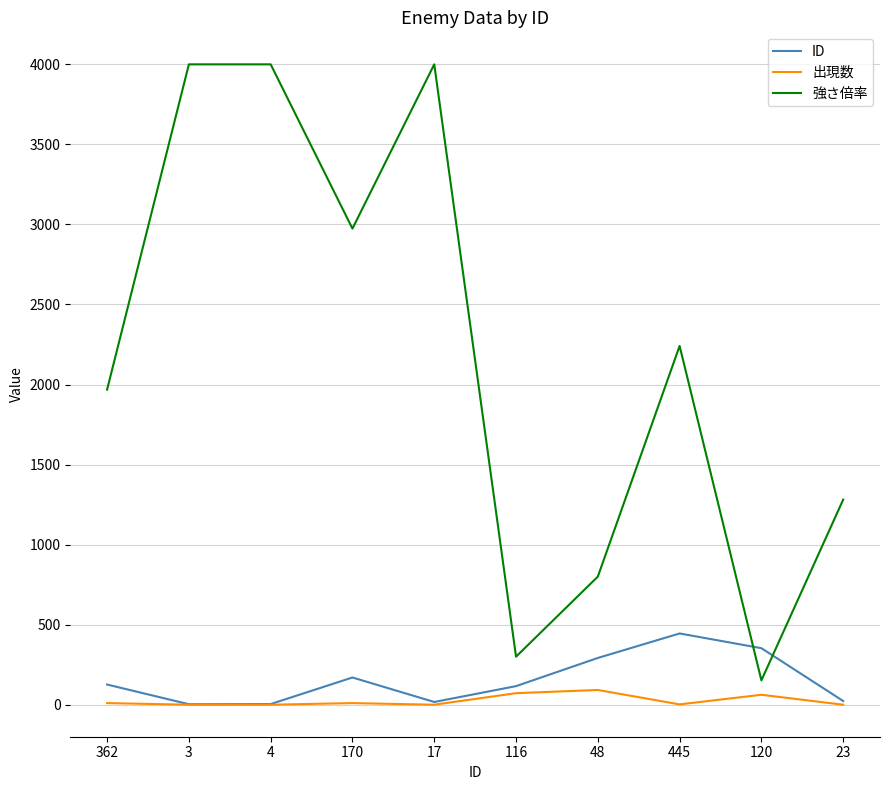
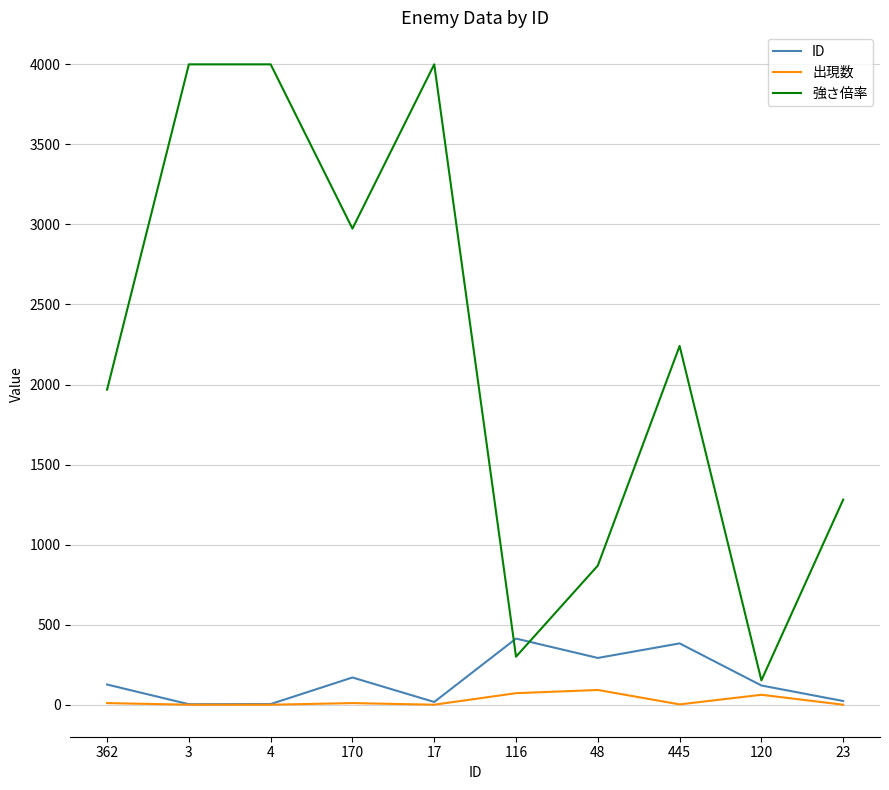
  {
    "ID": {
      "362": 130,
      "170": 170,
      "17": 20,
-     "116": 120,
+     "116": 410,
      "48": 290,
-     "445": 450,
-     "120": 350,
+     "445": 380,
+     "120": 120,
      "23": 20
    },
    "出現数": {
      "362": 10,
      "170": 10,
      "17": 0,
      "116": 70,
      "48": 90,
      "445": 0,
      "120": 60,
      "23": 0
    },
    "強さ倍率": {
      "362": 1970,
      "3": 4000,
      "4": 4000,
      "170": 2970,
      "17": 4000,
      "116": 300,
-     "48": 800,
+     "48": 870,
      "445": 2240,
      "120": 150,
      "23": 1280
    }
  }
